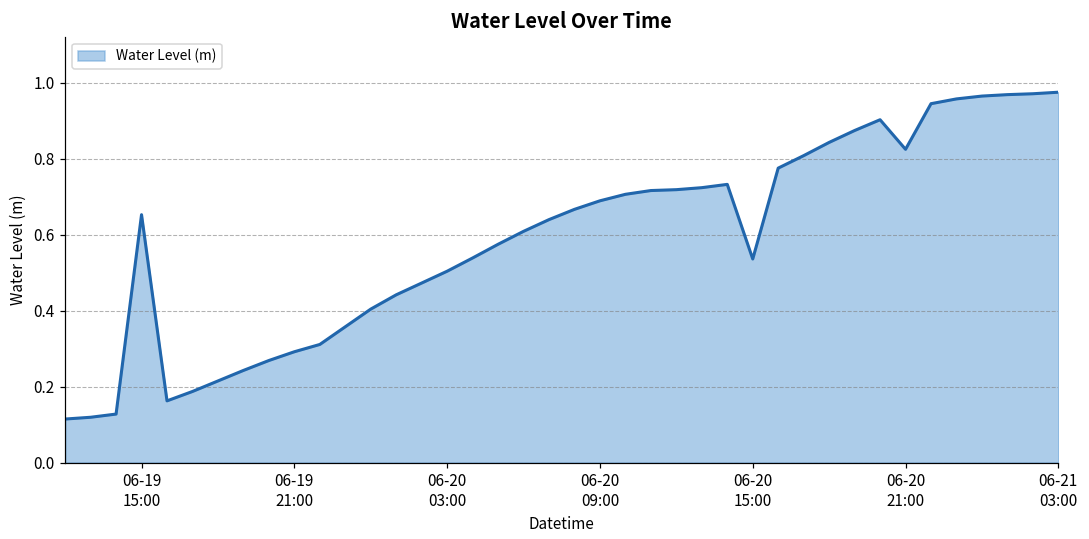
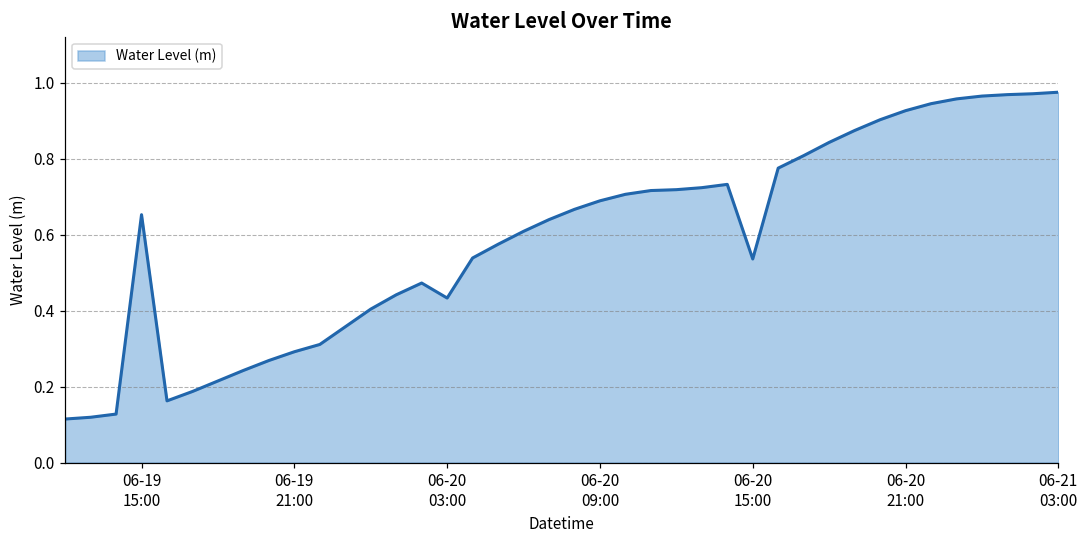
  {
    "06-19 15:00": 0.65,
    "06-19 21:00": 0.29,
-   "06-20 03:00": 0.50,
+   "06-20 03:00": 0.43,
    "06-20 09:00": 0.69,
    "06-20 15:00": 0.54,
-   "06-20 21:00": 0.82,
+   "06-20 21:00": 0.93,
    "06-21 03:00": 0.98
  }
